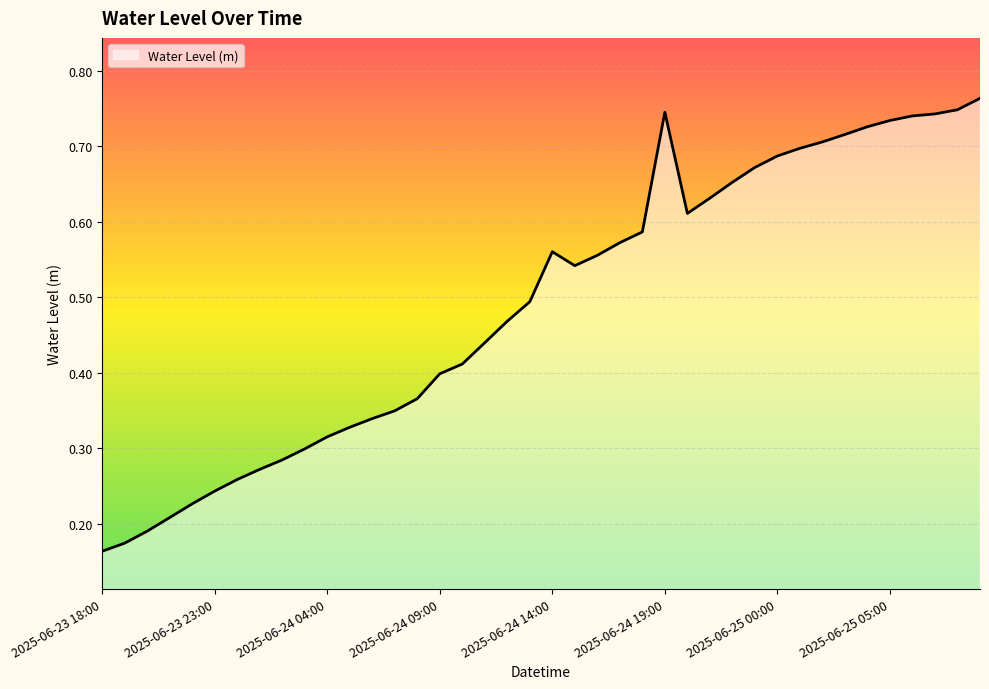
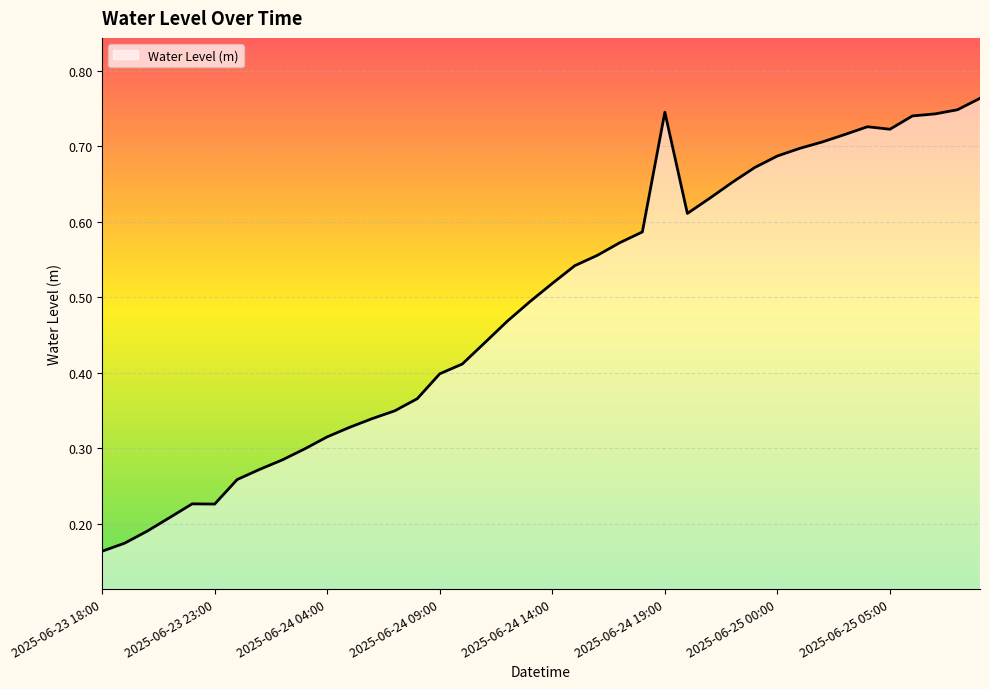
  {
    "2025-06-23 18:00": 0.16,
-   "2025-06-23 23:00": 0.24,
+   "2025-06-23 23:00": 0.23,
    "2025-06-24 04:00": 0.32,
    "2025-06-24 09:00": 0.40,
-   "2025-06-24 14:00": 0.56,
+   "2025-06-24 14:00": 0.52,
    "2025-06-24 19:00": 0.74,
    "2025-06-25 00:00": 0.69,
-   "2025-06-25 05:00": 0.73
+   "2025-06-25 05:00": 0.72
  }
